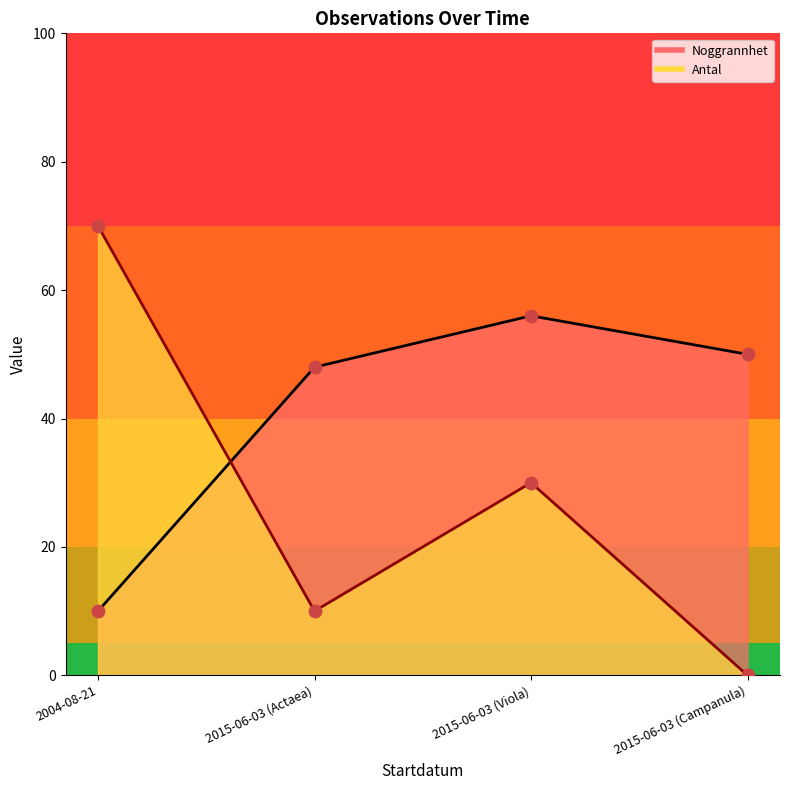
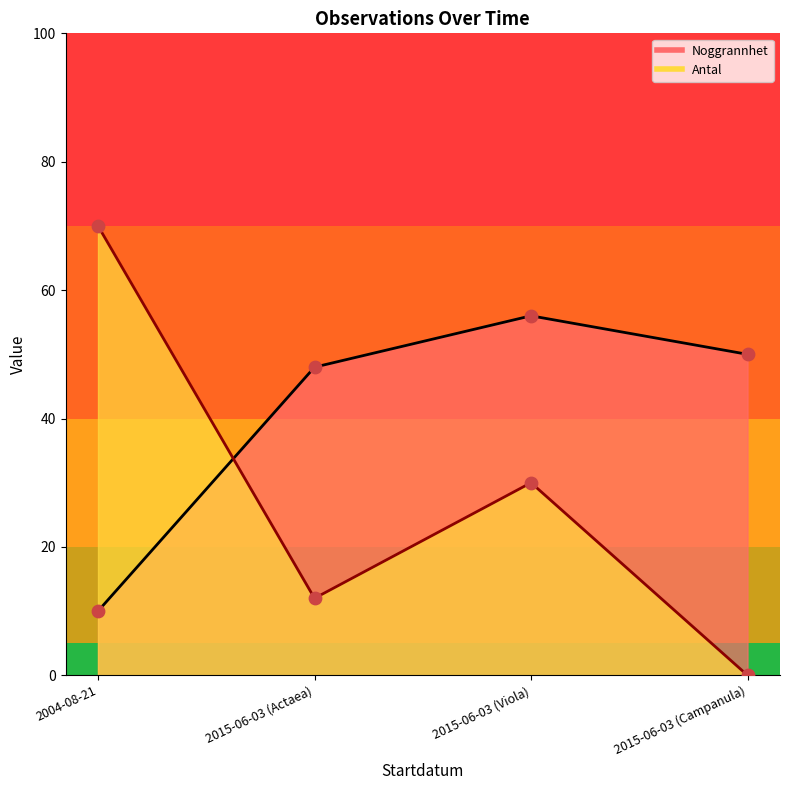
  {
    "Noggrannhet": {
      "2004-08-21": 10,
      "2015-06-03 (Actaea)": 48,
      "2015-06-03 (Viola)": 56,
      "2015-06-03 (Campanula)": 50
    },
    "Antal": {
      "2004-08-21": 70,
-     "2015-06-03 (Actaea)": 10,
+     "2015-06-03 (Actaea)": 12,
      "2015-06-03 (Viola)": 30,
      "2015-06-03 (Campanula)": 0
    }
  }
